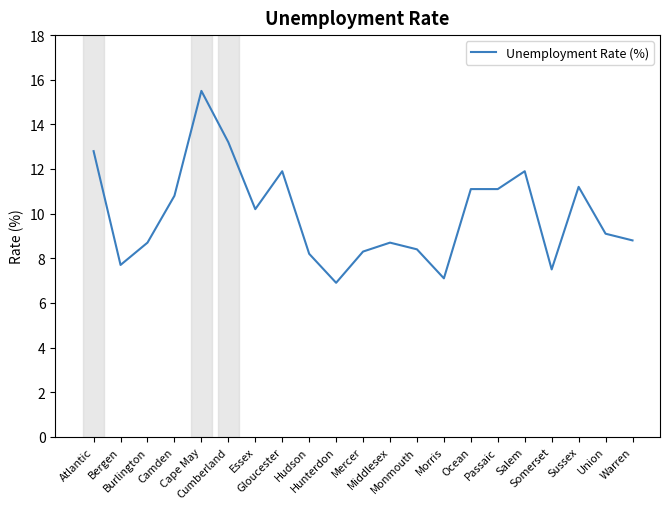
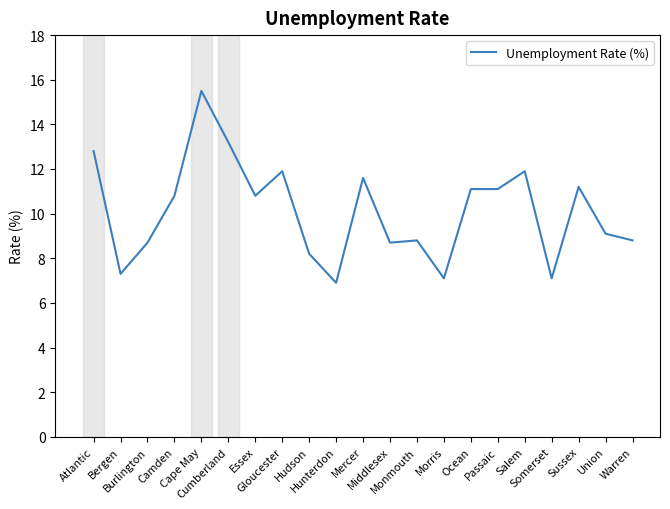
  {
    "Atlantic": 12.8,
-   "Bergen": 7.7,
+   "Bergen": 7.3,
    "Burlington": 8.7,
    "Camden": 10.8,
    "Cape May": 15.5,
    "Cumberland": 13.2,
-   "Essex": 10.2,
+   "Essex": 10.8,
    "Gloucester": 11.9,
    "Hudson": 8.2,
    "Hunterdon": 6.9,
-   "Mercer": 8.3,
+   "Mercer": 11.6,
    "Middlesex": 8.7,
-   "Monmouth": 8.4,
+   "Monmouth": 8.8,
    "Morris": 7.1,
    "Ocean": 11.1,
    "Passaic": 11.1,
    "Salem": 11.9,
-   "Somerset": 7.5,
+   "Somerset": 7.1,
    "Sussex": 11.2,
    "Union": 9.1,
    "Warren": 8.8
  }
